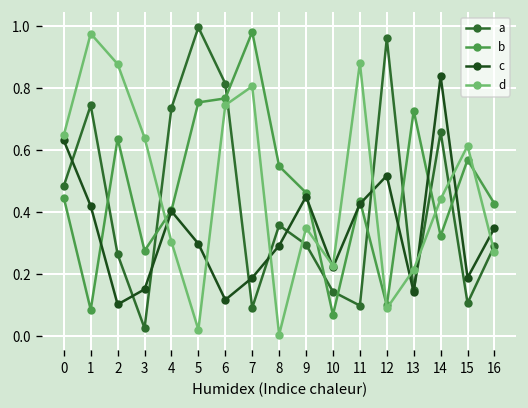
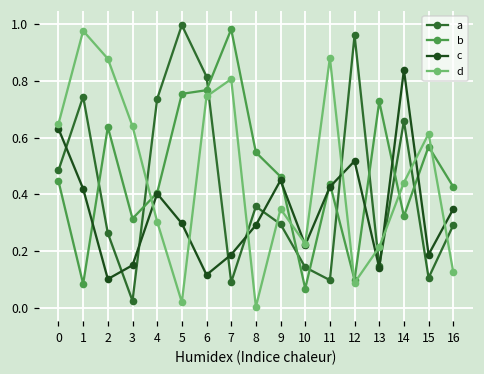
  {
    "b": {
      "0": 0.45,
      "1": 0.08,
      "2": 0.64,
-     "3": 0.28,
+     "3": 0.31,
      "5": 0.75,
      "6": 0.77,
      "7": 0.98,
      "8": 0.55,
      "9": 0.46,
      "10": 0.07,
      "11": 0.44,
      "13": 0.73,
      "14": 0.32,
      "15": 0.57,
      "16": 0.43
    },
    "d": {
      "0": 0.65,
      "1": 0.98,
      "2": 0.88,
      "3": 0.64,
      "4": 0.30,
      "5": 0.02,
      "6": 0.75,
      "7": 0.81,
      "8": 0.00,
      "9": 0.35,
      "11": 0.88,
      "13": 0.21,
      "14": 0.44,
      "15": 0.61,
-     "16": 0.27
+     "16": 0.13
    }
  }
